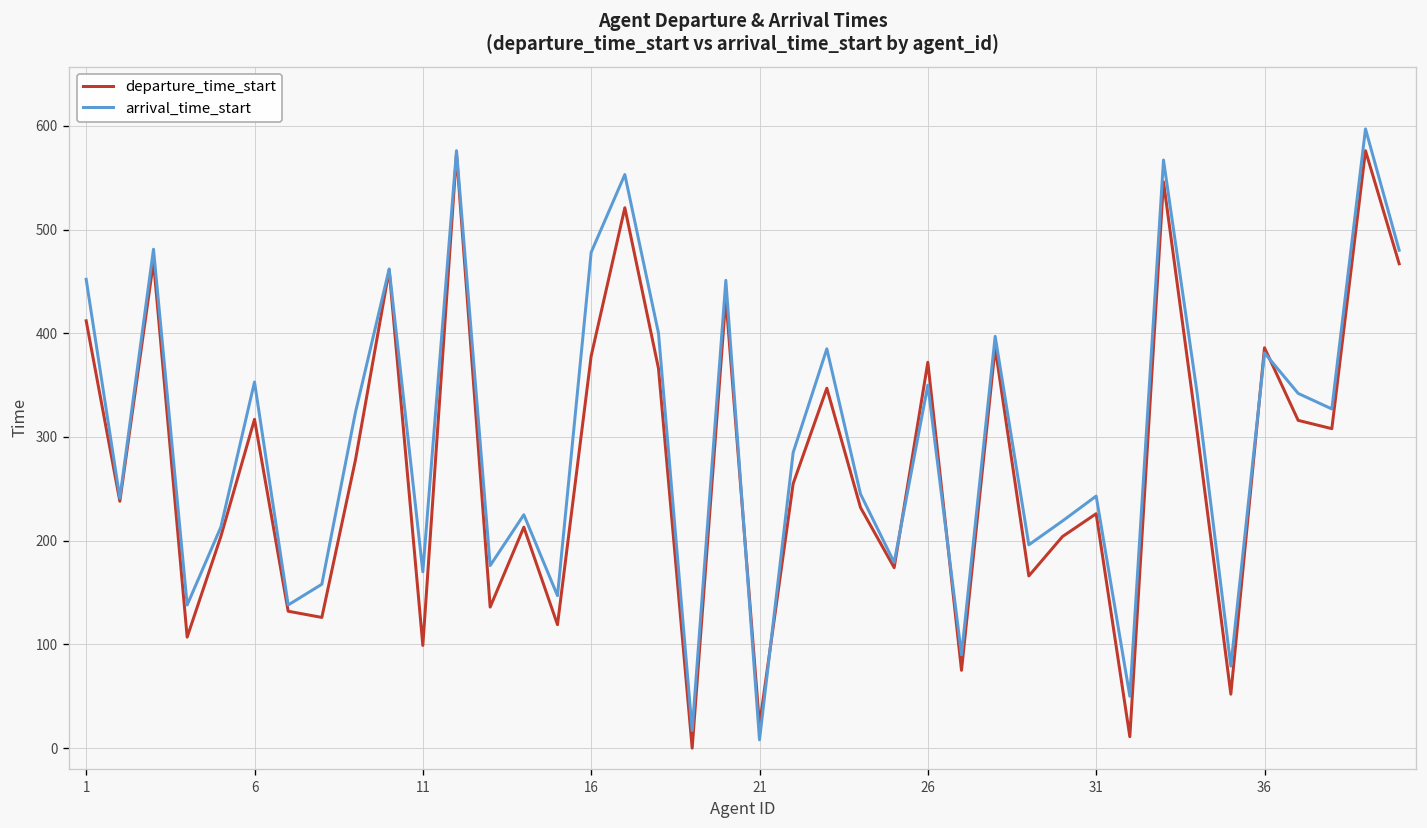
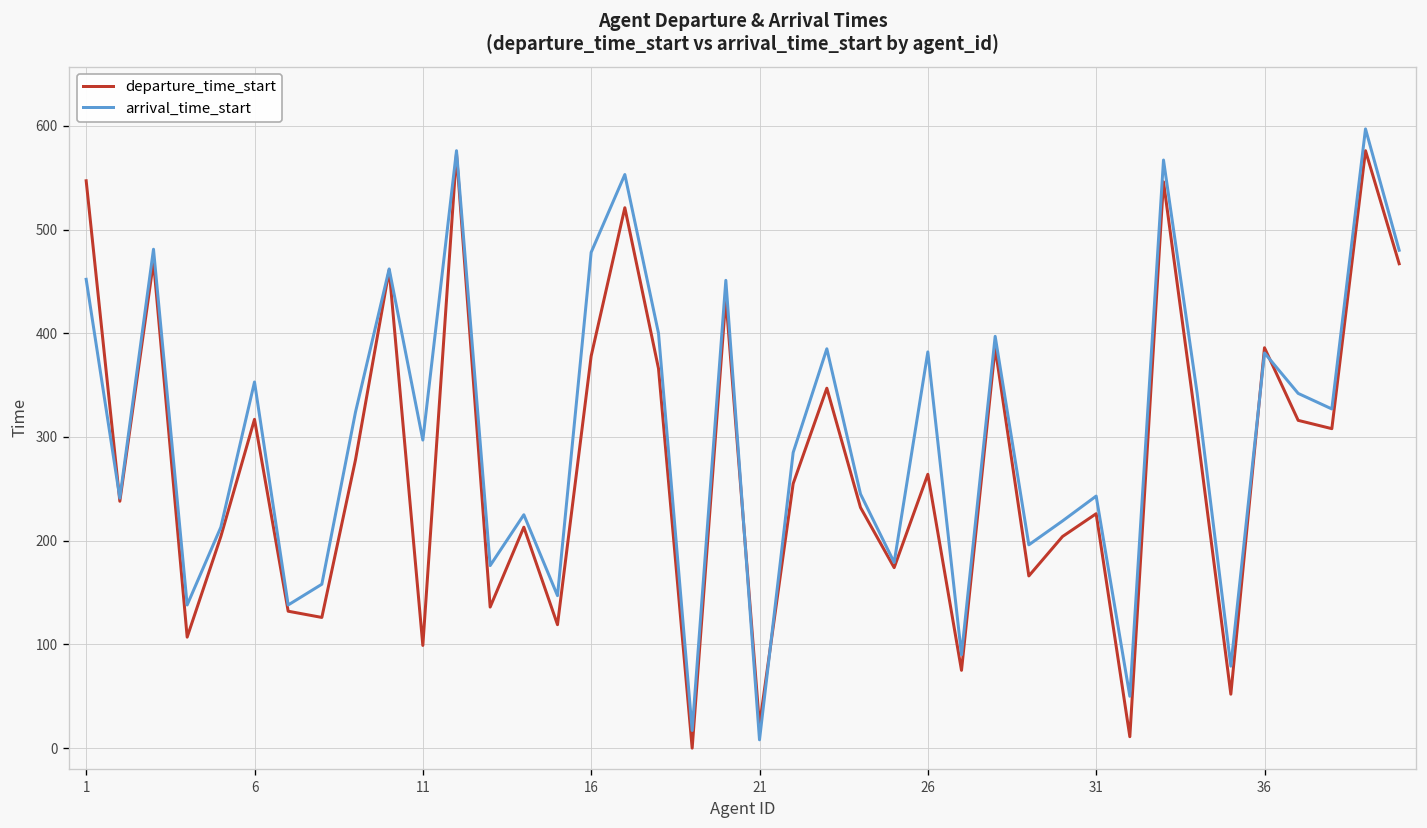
  {
    "departure_time_start": {
-     "1": 410,
+     "1": 550,
      "6": 320,
      "11": 100,
      "16": 380,
      "21": 20,
-     "26": 370,
+     "26": 260,
      "31": 230,
      "36": 390
    },
    "arrival_time_start": {
      "1": 450,
      "6": 350,
-     "11": 170,
+     "11": 300,
      "16": 480,
      "21": 10,
-     "26": 350,
+     "26": 380,
      "31": 240,
      "36": 380
    }
  }
